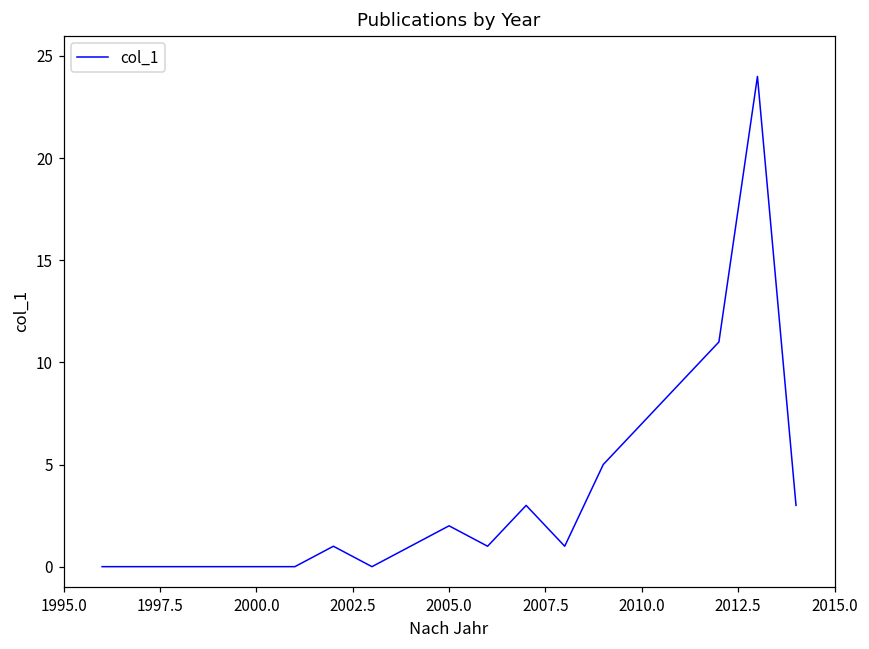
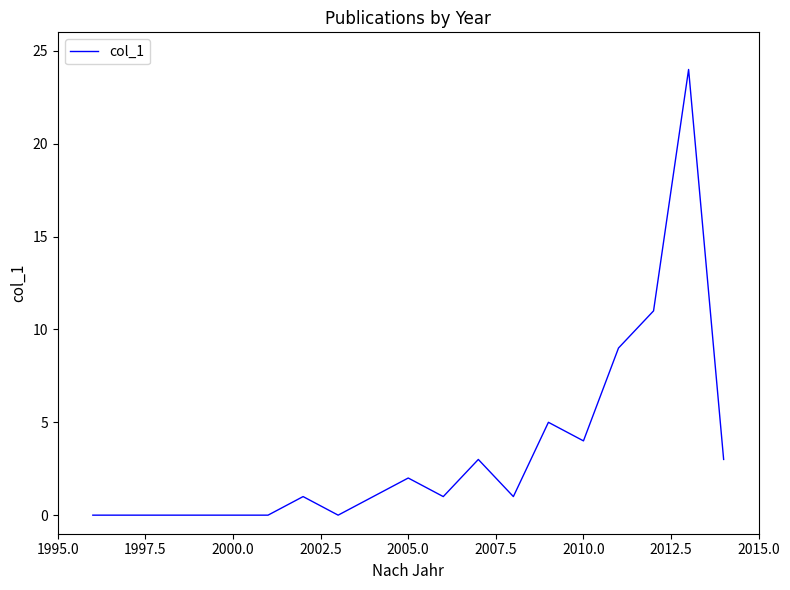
  {
    "2000.0": 0,
    "2005.0": 2,
-   "2010.0": 7
+   "2010.0": 4
  }
